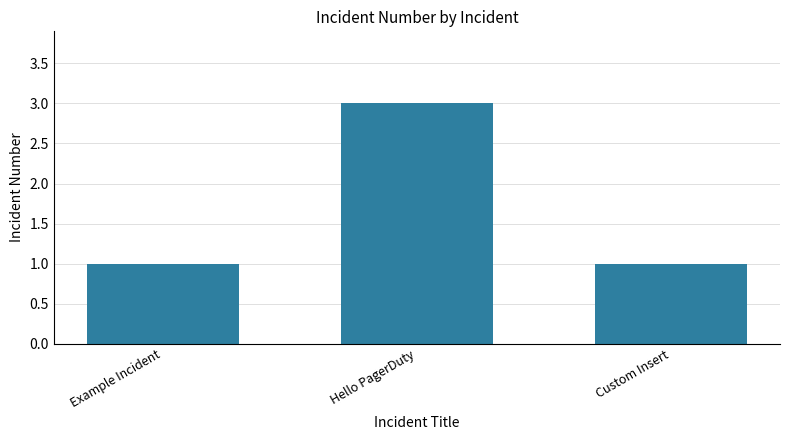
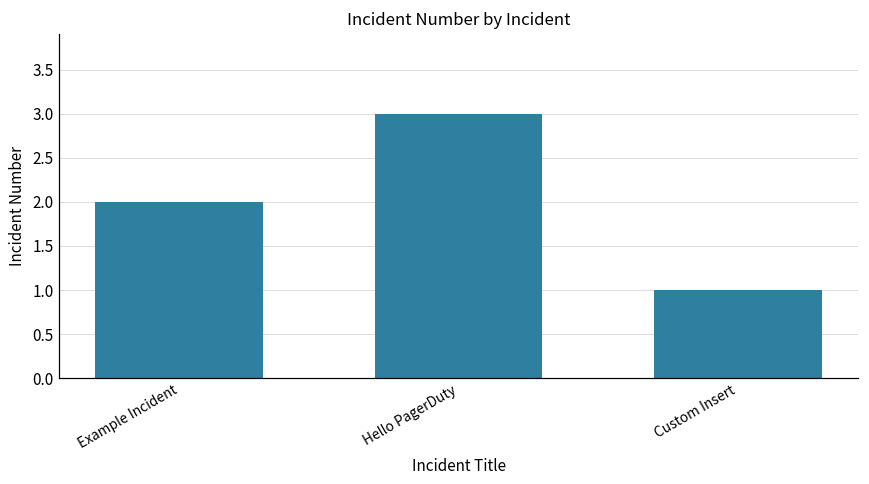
  {
-   "Example Incident": 1,
+   "Example Incident": 2,
    "Hello PagerDuty": 3,
    "Custom Insert": 1
  }
